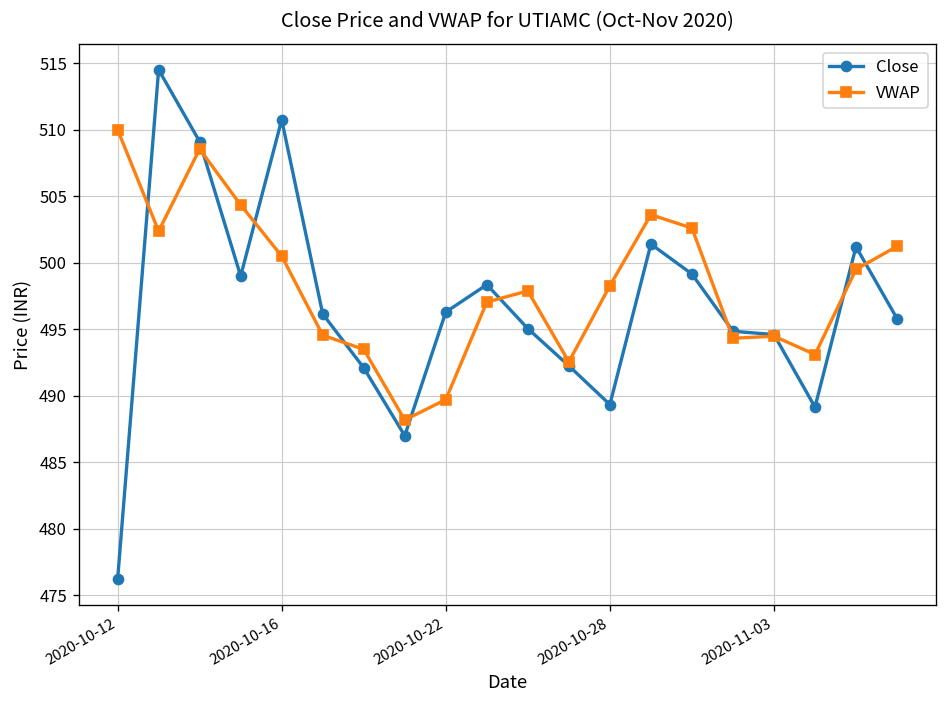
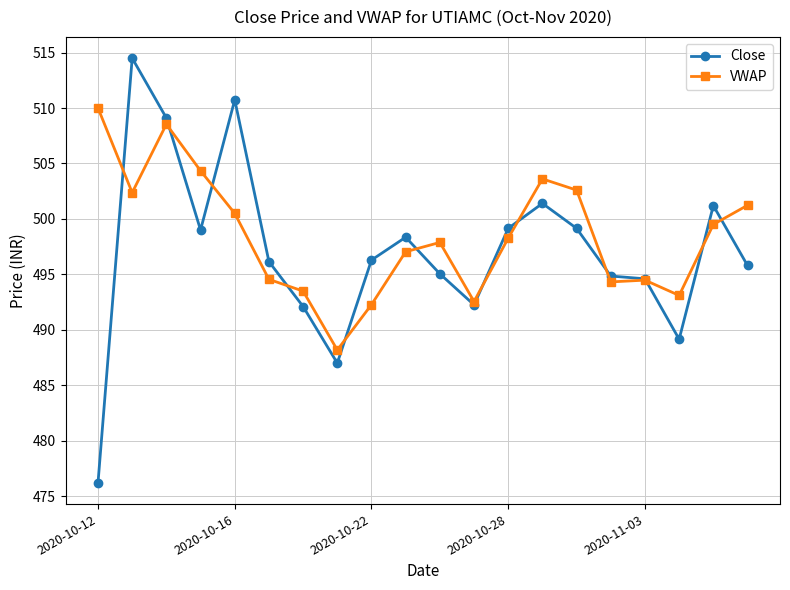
  {
    "Close": {
      "2020-10-12": 476.2,
      "2020-10-16": 510.7,
      "2020-10-22": 496.3,
-     "2020-10-28": 489.3
+     "2020-10-28": 499.2
    },
    "VWAP": {
      "2020-10-12": 510.0,
      "2020-10-16": 500.5,
-     "2020-10-22": 489.7,
+     "2020-10-22": 492.3,
      "2020-10-28": 498.3
    }
  }
